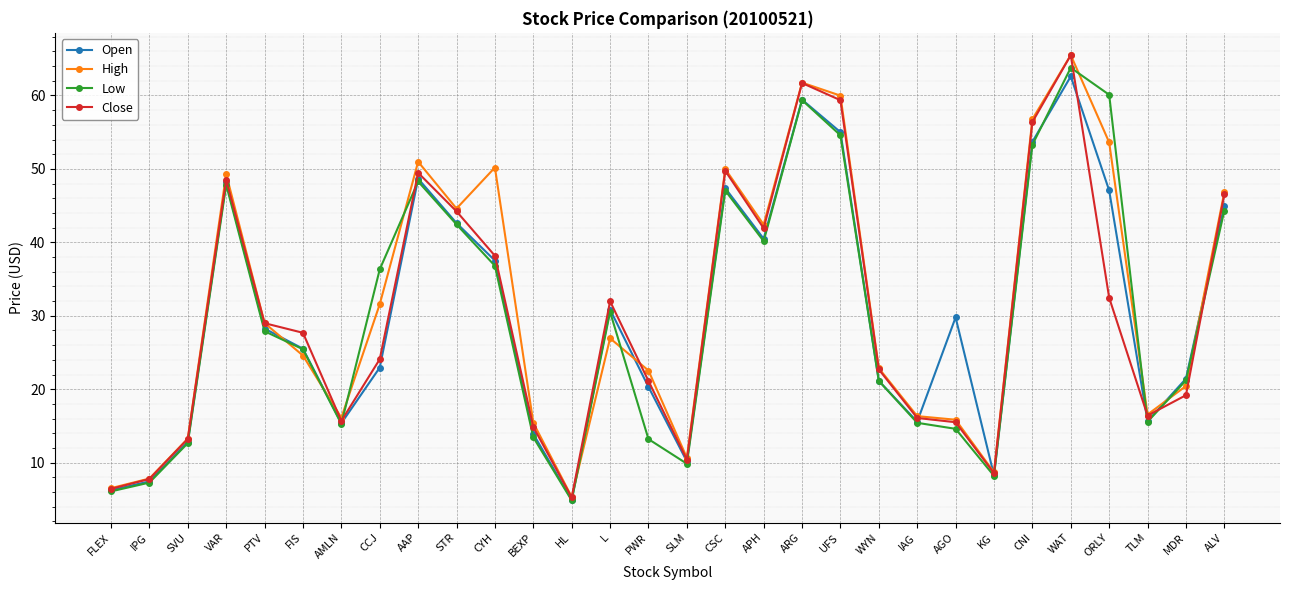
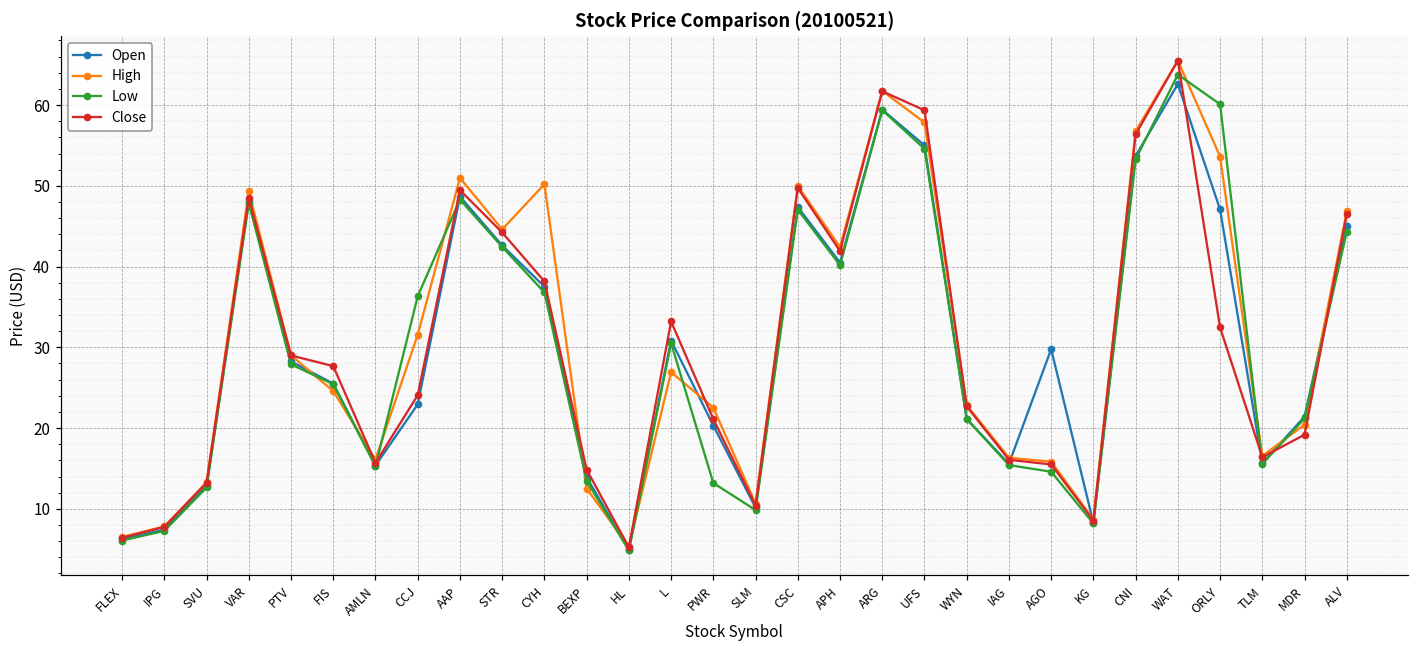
  {
    "Open": {
      "PTV": 28,
      "CCJ": 23,
      "AAP": 49,
      "CYH": 38,
      "BEXP": 14,
      "PWR": 20,
      "UFS": 55,
      "AGO": 30,
      "CNI": 54,
      "WAT": 63,
      "ORLY": 47,
      "ALV": 45
    },
    "High": {
      "VAR": 49,
      "FIS": 25,
      "AMLN": 16,
      "CCJ": 32,
      "AAP": 51,
      "STR": 45,
      "CYH": 50,
-     "BEXP": 15,
+     "BEXP": 13,
      "L": 27,
      "PWR": 23,
      "APH": 42,
-     "UFS": 60,
+     "UFS": 58,
      "CNI": 57,
      "ORLY": 54,
      "MDR": 20
    },
    "Low": {
      "PTV": 28,
      "CCJ": 36,
      "AAP": 48,
      "CYH": 37,
      "BEXP": 13,
      "PWR": 13,
      "UFS": 55,
      "AGO": 15,
      "CNI": 53,
      "WAT": 64,
      "ORLY": 60,
      "ALV": 44
    },
    "Close": {
      "FIS": 28,
      "CCJ": 24,
      "AAP": 49,
      "STR": 44,
      "CYH": 38,
      "BEXP": 15,
-     "L": 32,
+     "L": 33,
      "PWR": 21,
      "APH": 42,
      "UFS": 59,
      "CNI": 56,
      "ORLY": 32,
      "MDR": 19
    }
  }
